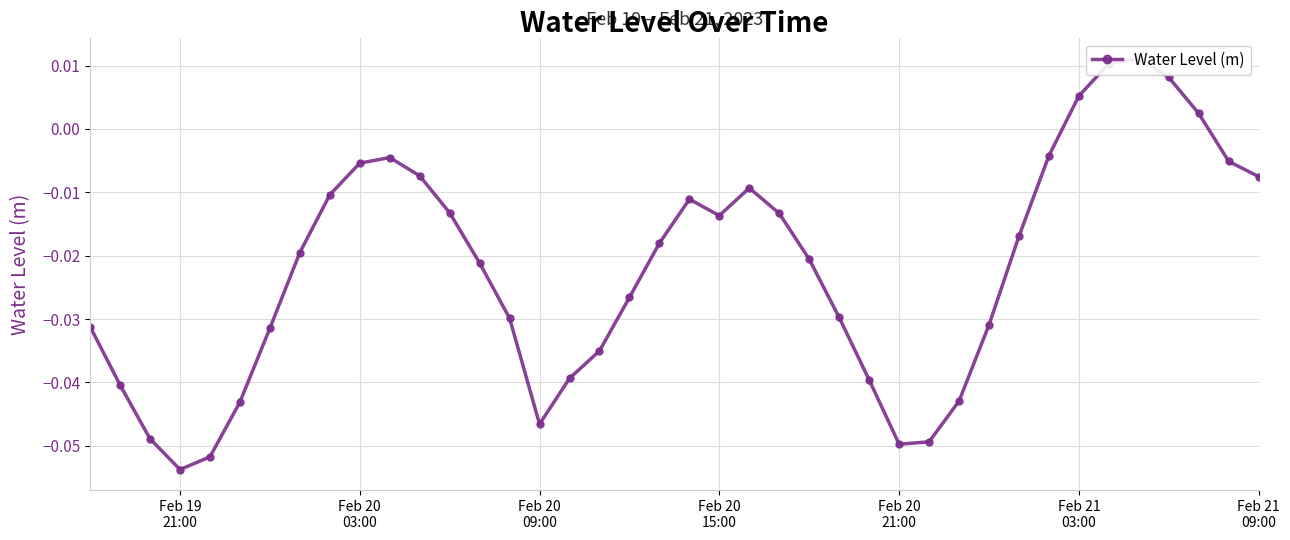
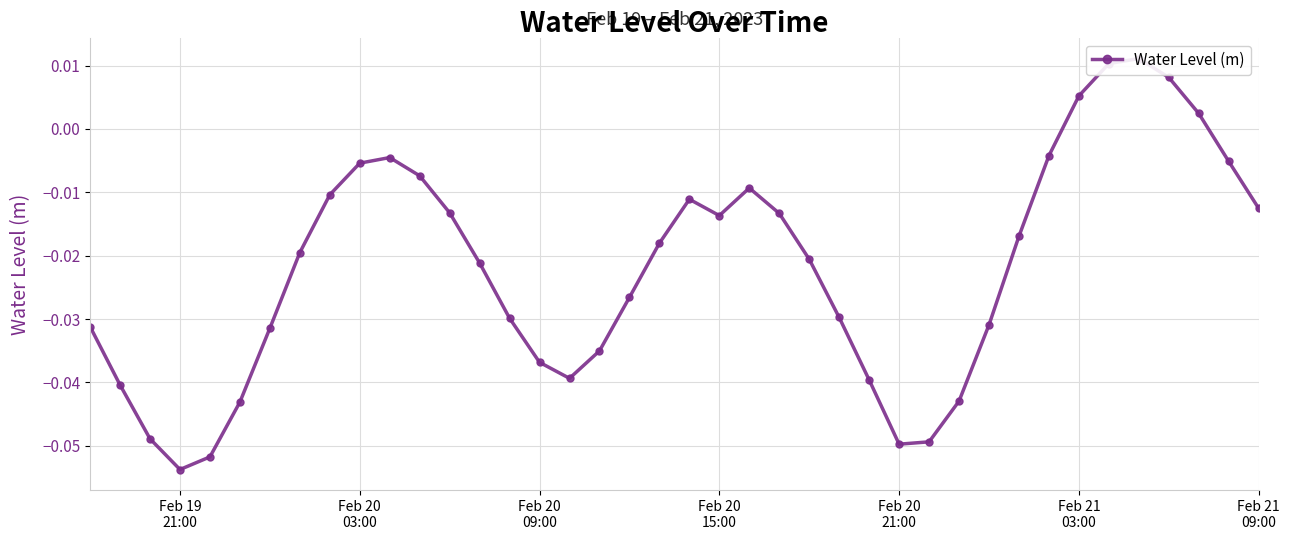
  {
    "Feb 19 21:00": -0.054,
    "Feb 20 03:00": -0.005,
-   "Feb 20 09:00": -0.047,
+   "Feb 20 09:00": -0.037,
    "Feb 20 15:00": -0.014,
    "Feb 20 21:00": -0.050,
    "Feb 21 03:00": 0.005,
-   "Feb 21 09:00": -0.008
+   "Feb 21 09:00": -0.013
  }
